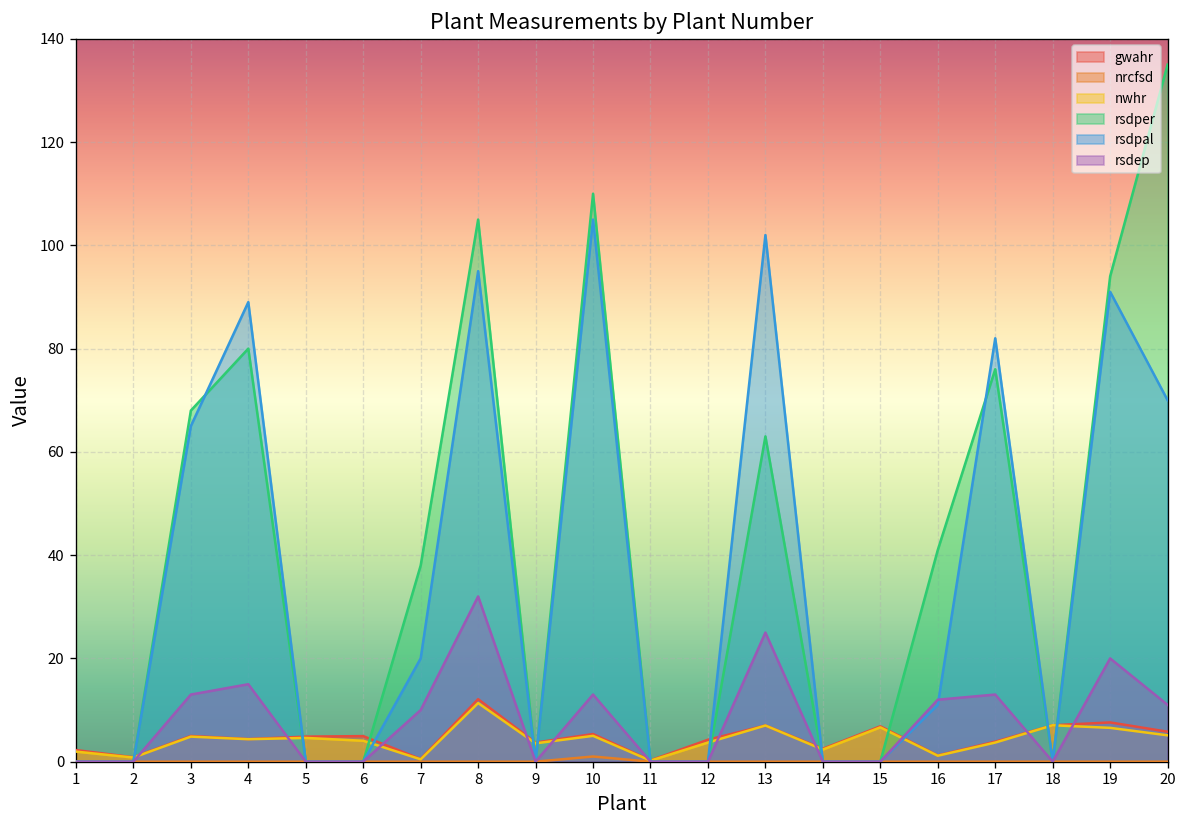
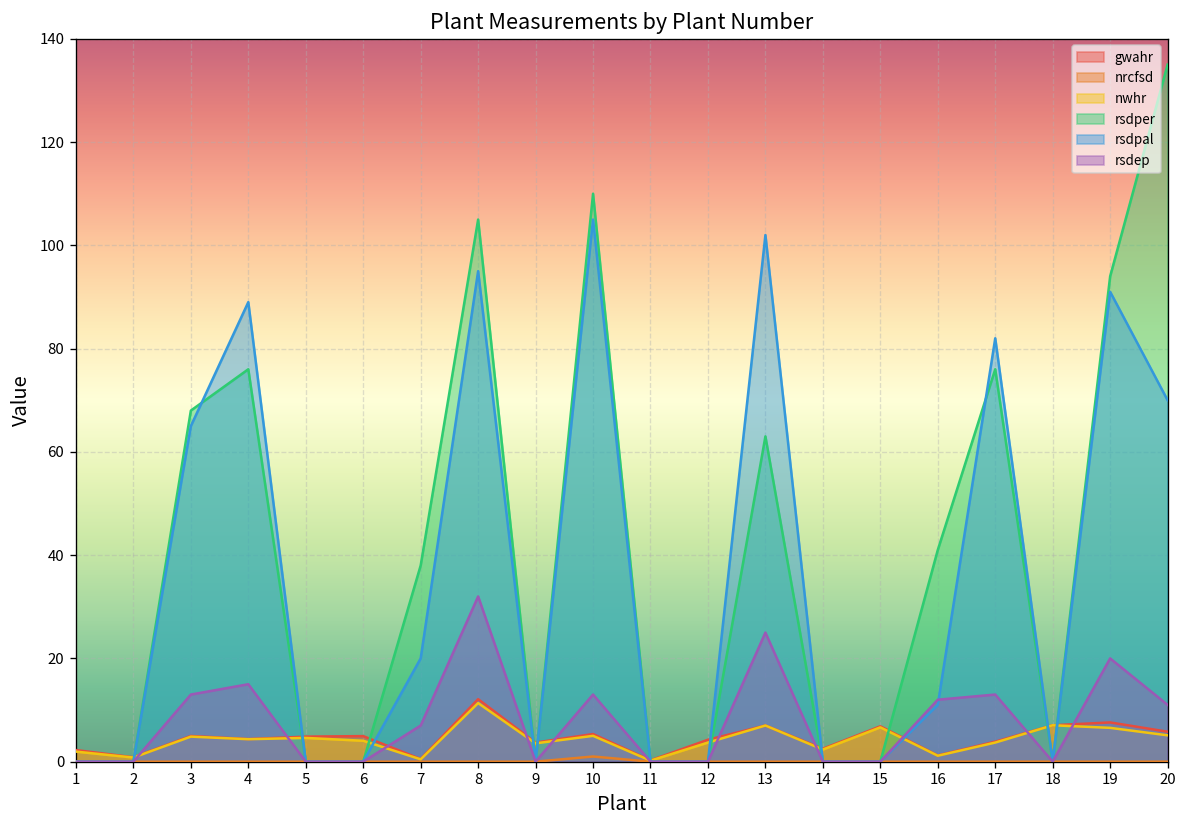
  {
    "rsdper": {
      "3": 68,
-     "4": 80,
+     "4": 76,
      "7": 38,
      "8": 105,
      "10": 110,
      "13": 63,
      "16": 41,
      "17": 76,
      "19": 94,
      "20": 135
    },
    "rsdpal": {
      "3": 65,
      "4": 89,
      "7": 20,
      "8": 95,
      "10": 105,
      "13": 102,
      "16": 11,
      "17": 82,
      "19": 91,
      "20": 70
    },
    "rsdep": {
      "3": 13,
      "4": 15,
-     "7": 10,
+     "7": 7,
      "8": 32,
      "10": 13,
      "13": 25,
      "16": 12,
      "17": 13,
      "19": 20,
      "20": 11
    }
  }
